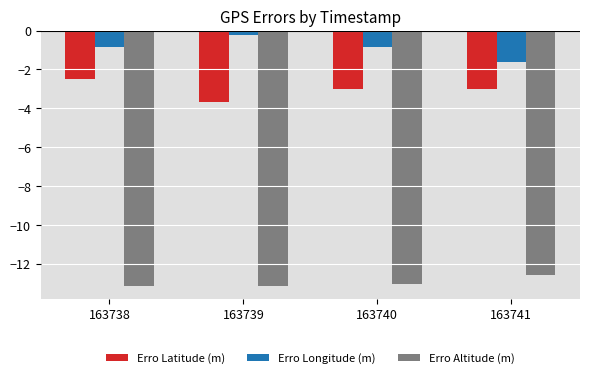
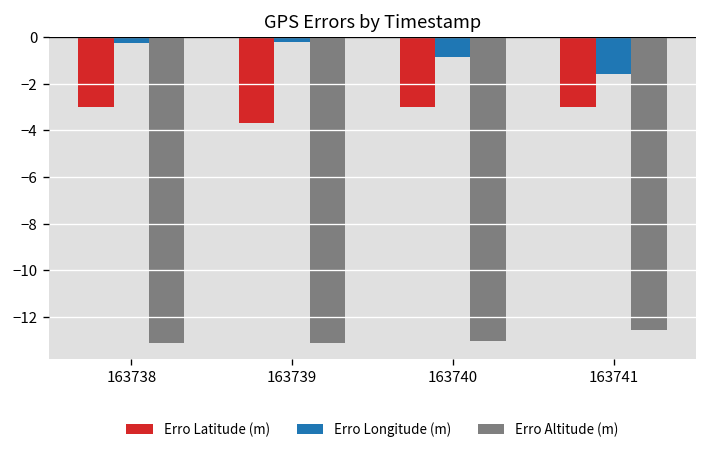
  {
    "Erro Latitude (m)": {
-     "163738": -2.5,
+     "163738": -3.0,
      "163739": -3.7,
      "163740": -3.0,
      "163741": -3.0
    },
    "Erro Longitude (m)": {
-     "163738": -0.8,
+     "163738": -0.3,
      "163739": -0.2,
      "163740": -0.8,
      "163741": -1.6
    },
    "Erro Altitude (m)": {
      "163738": -13.1,
      "163739": -13.1,
      "163740": -13.0,
      "163741": -12.6
    }
  }
